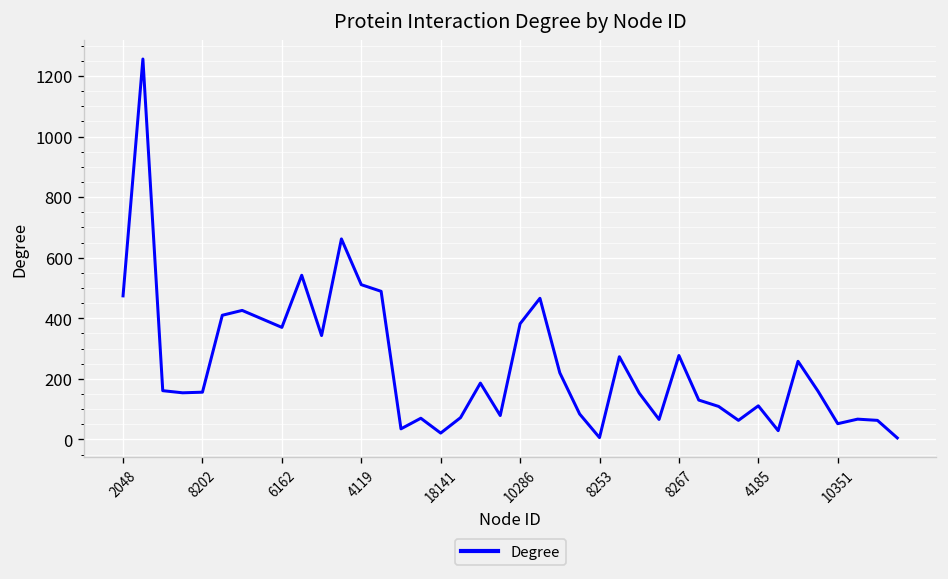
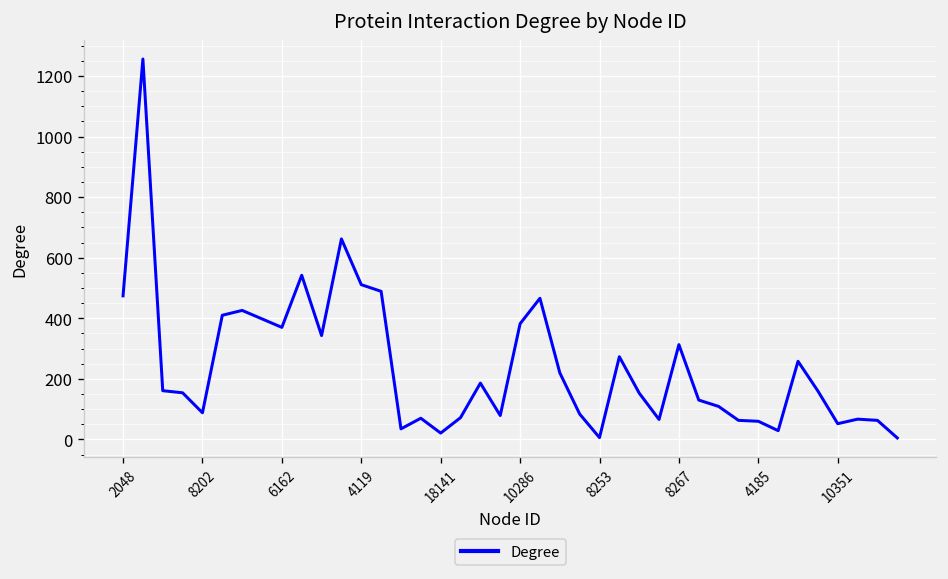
  {
    "2048": 470,
-   "8202": 160,
+   "8202": 90,
    "6162": 370,
    "4119": 510,
    "18141": 20,
    "10286": 380,
    "8253": 10,
-   "8267": 280,
-   "4185": 110,
+   "8267": 310,
+   "4185": 60,
    "10351": 50
  }
